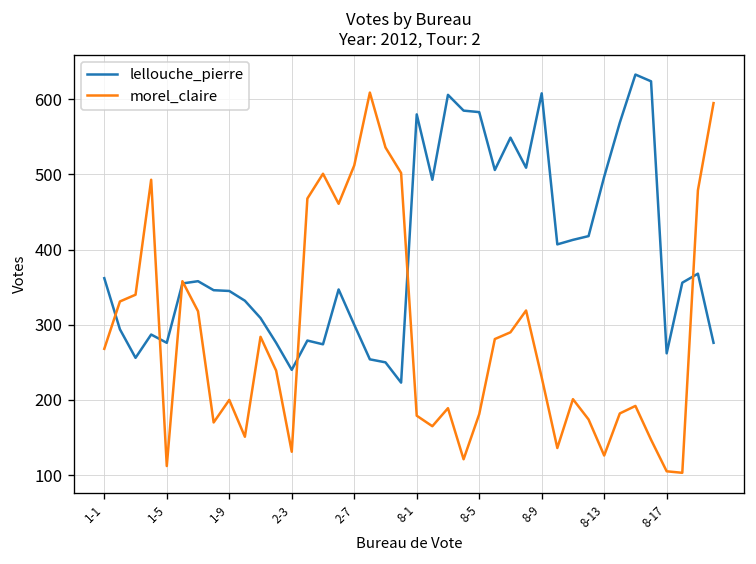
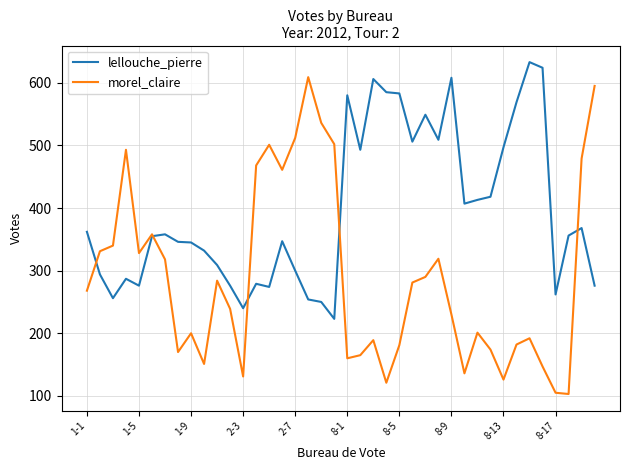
  {
    "lellouche_pierre": {
      "1-1": 360,
      "1-5": 280,
      "1-9": 350,
      "2-3": 240,
      "2-7": 300,
      "8-1": 580,
      "8-5": 580,
      "8-9": 610,
      "8-13": 500,
      "8-17": 260
    },
    "morel_claire": {
      "1-1": 270,
-     "1-5": 110,
+     "1-5": 330,
      "1-9": 200,
      "2-3": 130,
      "2-7": 510,
-     "8-1": 180,
+     "8-1": 160,
      "8-5": 180,
      "8-9": 230,
      "8-13": 130,
      "8-17": 110
    }
  }
